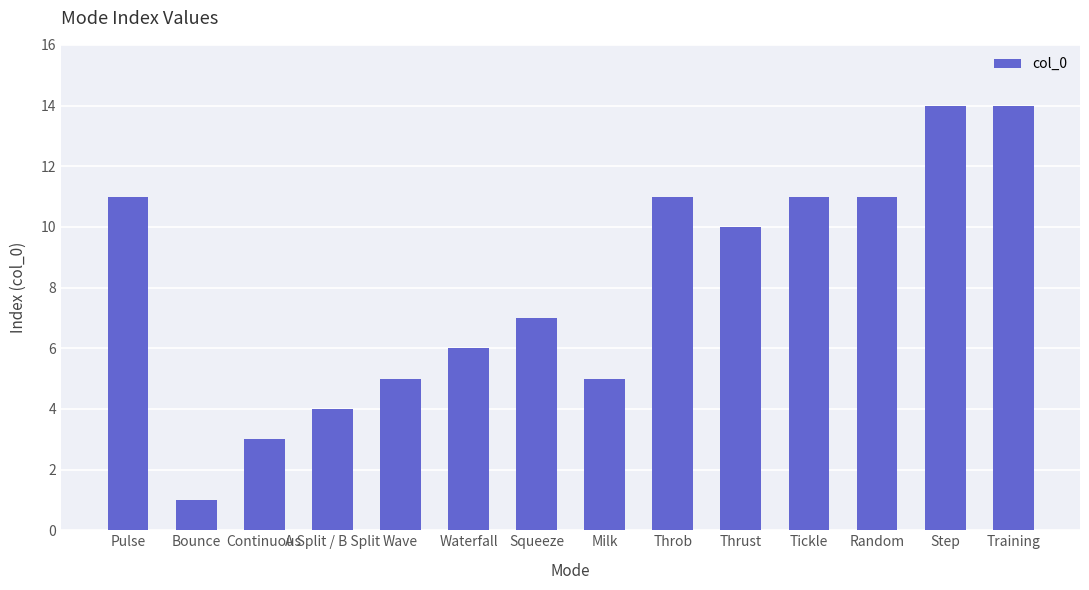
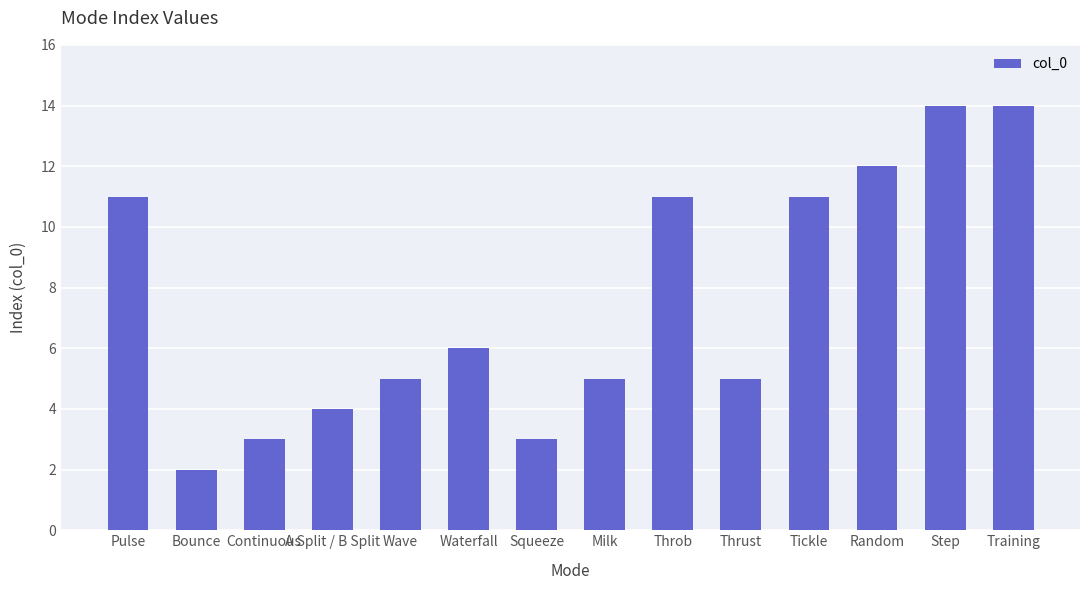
  {
    "Pulse": 11,
-   "Bounce": 1,
+   "Bounce": 2,
    "Wave": 5,
    "Waterfall": 6,
-   "Squeeze": 7,
+   "Squeeze": 3,
    "Milk": 5,
    "Throb": 11,
-   "Thrust": 10,
+   "Thrust": 5,
    "Tickle": 11,
-   "Random": 11,
+   "Random": 12,
    "Step": 14,
    "Training": 14
  }
